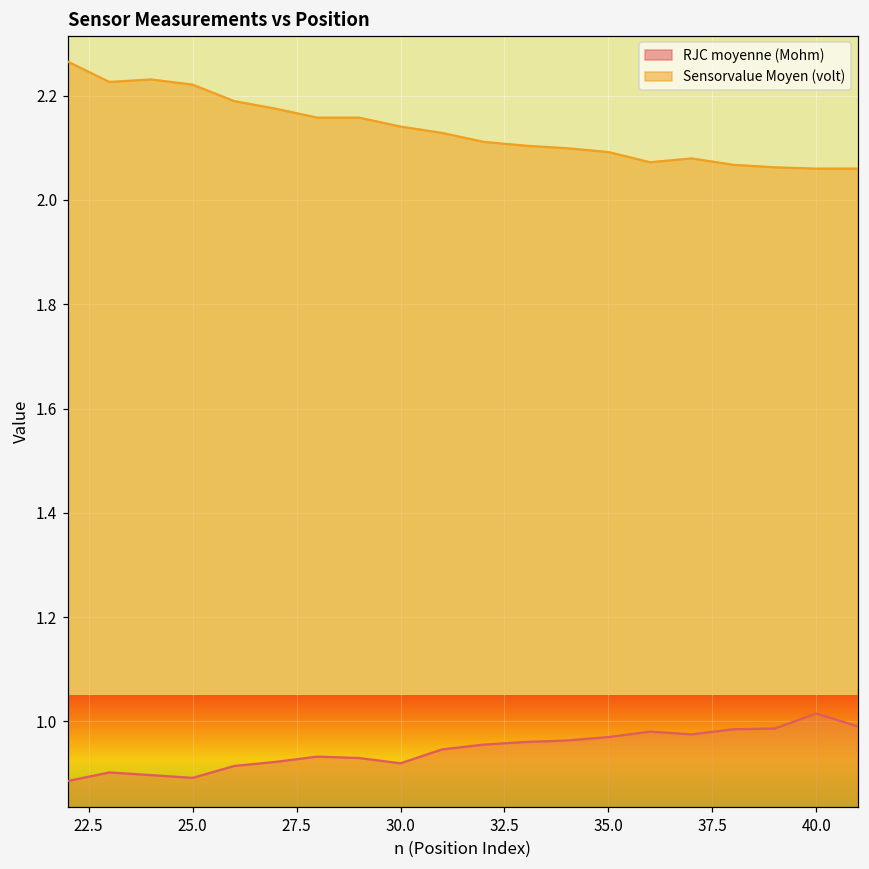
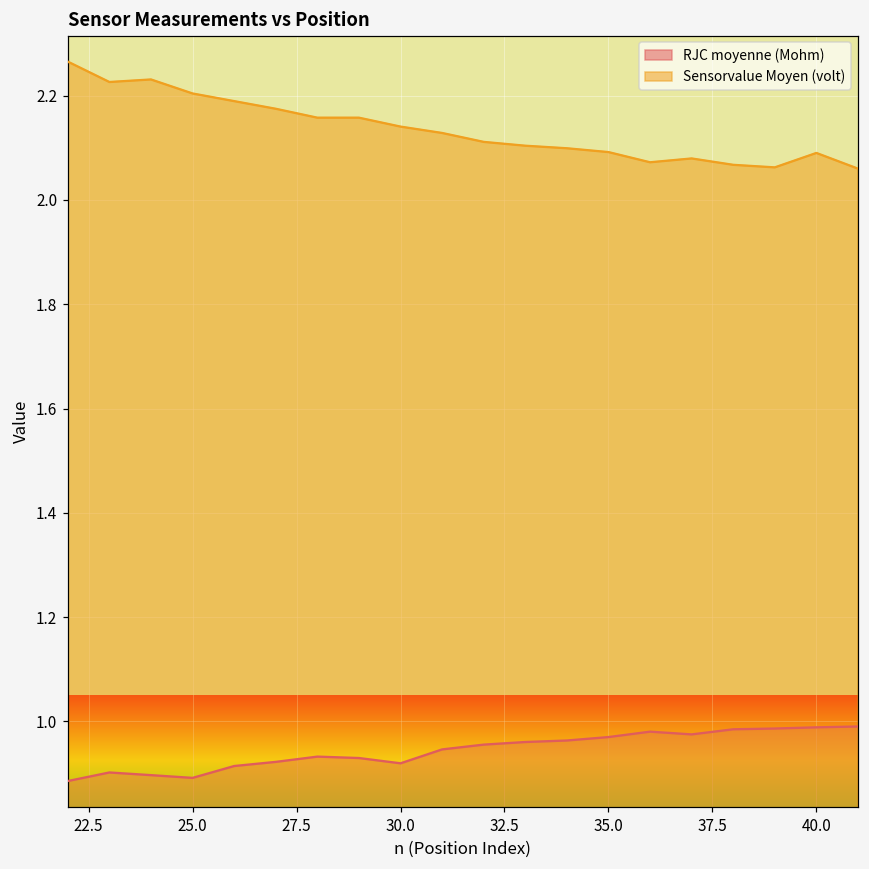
  {
    "RJC moyenne (Mohm)": {
      "25.0": 0.89,
      "30.0": 0.92,
      "35.0": 0.97,
-     "40.0": 1.02
+     "40.0": 0.99
    },
    "Sensorvalue Moyen (volt)": {
-     "25.0": 2.22,
+     "25.0": 2.20,
      "30.0": 2.14,
      "35.0": 2.09,
-     "40.0": 2.06
+     "40.0": 2.09
    }
  }
